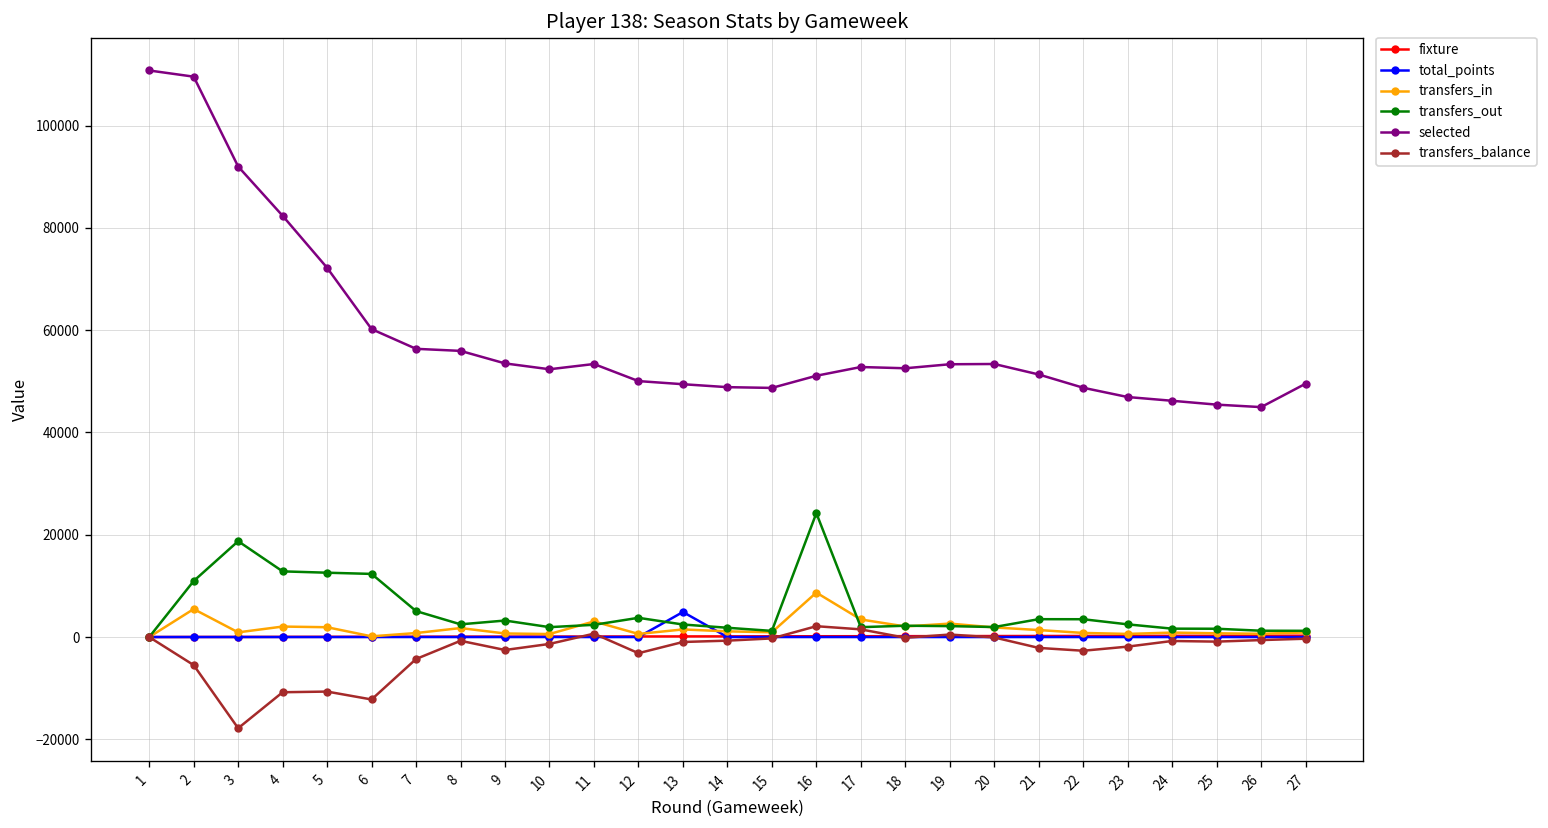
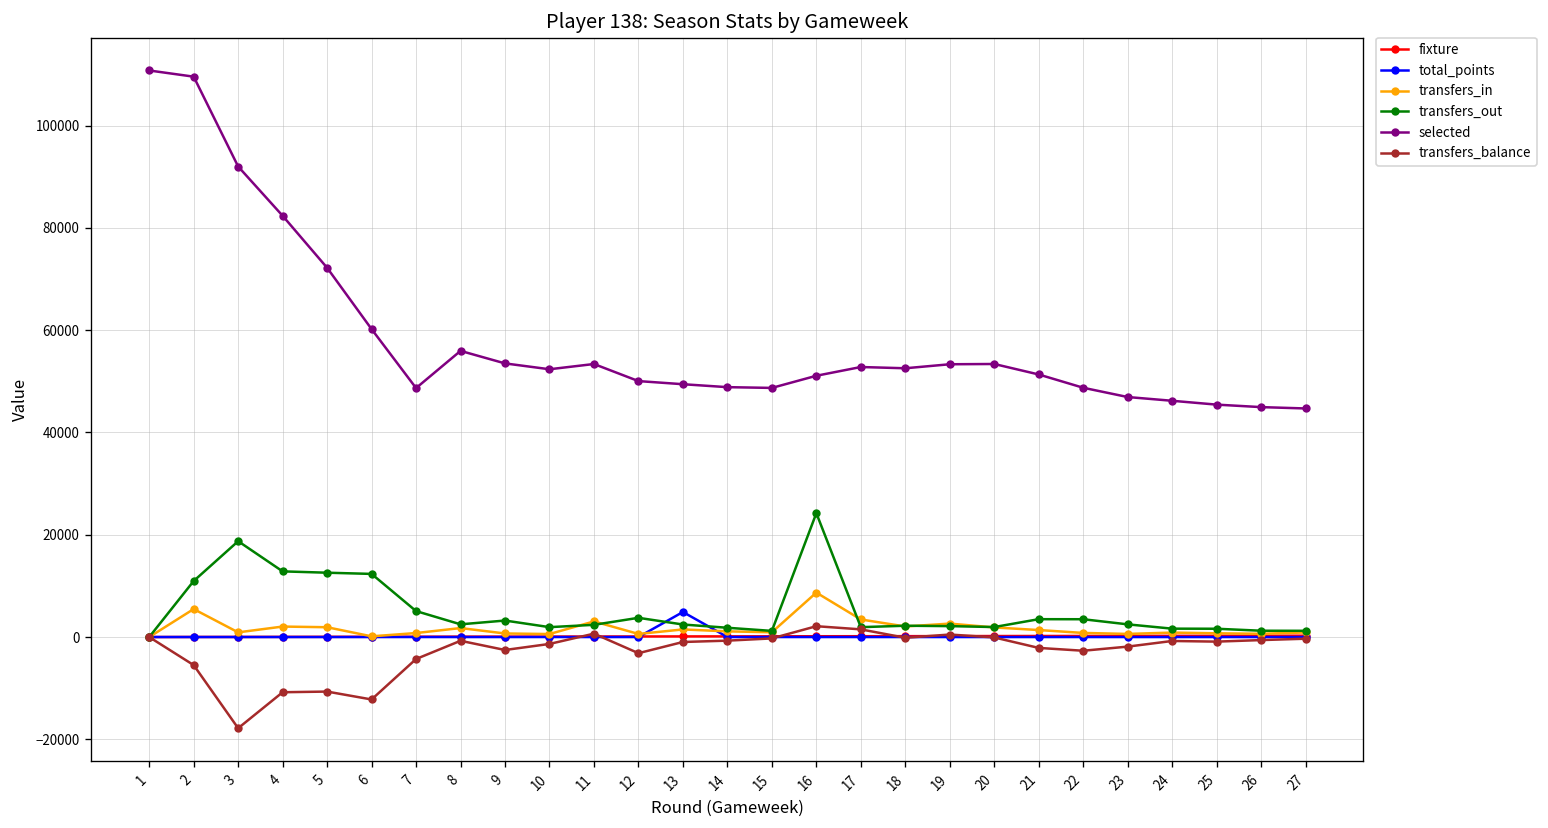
  {
    "fixture": {
      "13": 0
    },
    "total_points": {
      "13": 5000
    },
    "transfers_in": {
      "2": 5000,
      "3": 1000,
      "4": 2000,
      "5": 2000,
      "7": 1000,
      "8": 2000,
      "9": 1000,
      "11": 3000,
      "13": 1000,
      "14": 1000,
      "16": 9000,
      "17": 3000,
      "21": 1000,
      "22": 1000,
      "24": 1000
    },
    "transfers_out": {
      "2": 11000,
      "3": 19000,
      "4": 13000,
      "5": 13000,
      "6": 12000,
      "7": 5000,
      "8": 2000,
      "9": 3000,
      "10": 2000,
      "11": 2000,
      "12": 4000,
      "13": 2000,
      "14": 2000,
      "16": 24000,
      "21": 3000,
      "22": 3000,
      "23": 2000,
      "24": 2000,
      "25": 2000
    },
    "selected": {
      "1": 111000,
      "2": 110000,
      "3": 92000,
      "4": 82000,
      "5": 72000,
      "6": 60000,
-     "7": 56000,
+     "7": 49000,
      "8": 56000,
      "9": 53000,
      "10": 52000,
      "11": 53000,
      "12": 50000,
      "13": 49000,
      "14": 49000,
      "15": 49000,
      "16": 51000,
      "17": 53000,
      "18": 53000,
      "19": 53000,
      "20": 53000,
      "21": 51000,
      "22": 49000,
      "23": 47000,
      "24": 46000,
      "25": 45000,
      "26": 45000,
-     "27": 50000
+     "27": 45000
    },
    "transfers_balance": {
      "2": -5000,
      "3": -18000,
      "4": -11000,
      "5": -11000,
      "6": -12000,
      "7": -4000,
      "8": -1000,
      "9": -3000,
      "10": -1000,
      "12": -3000,
      "13": -1000,
      "14": -1000,
      "16": 2000,
      "21": -2000,
      "22": -3000,
      "23": -2000,
      "24": -1000,
      "25": -1000
    }
  }
